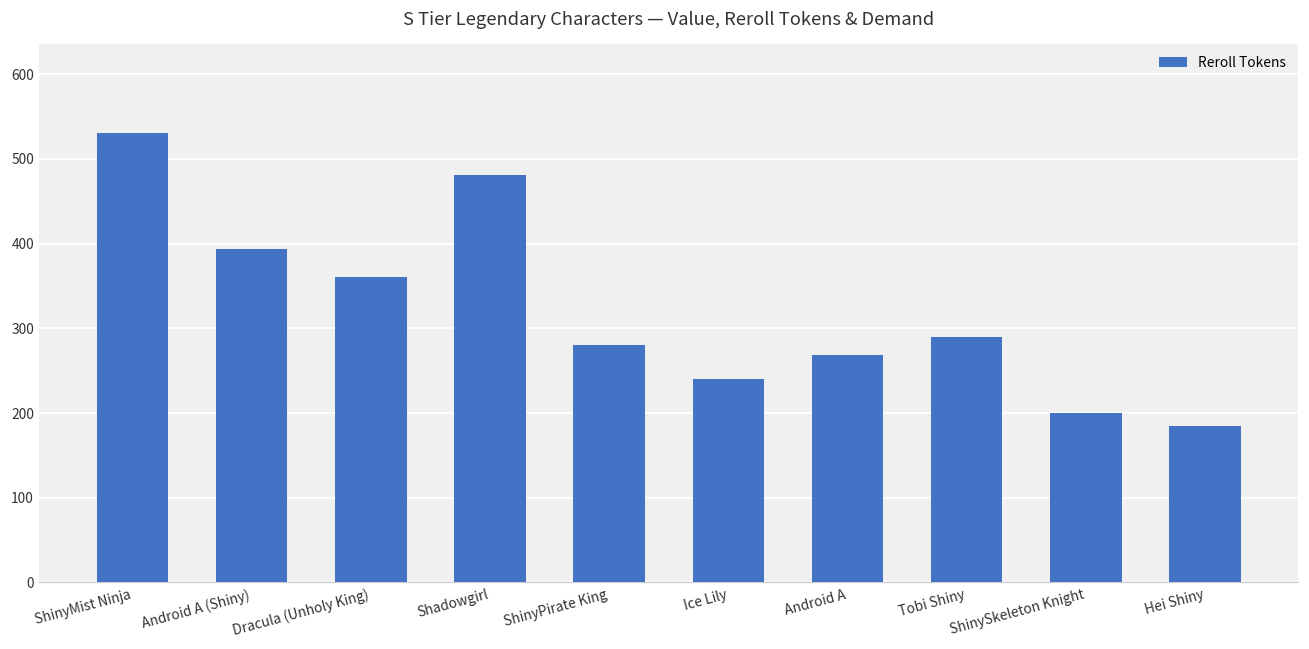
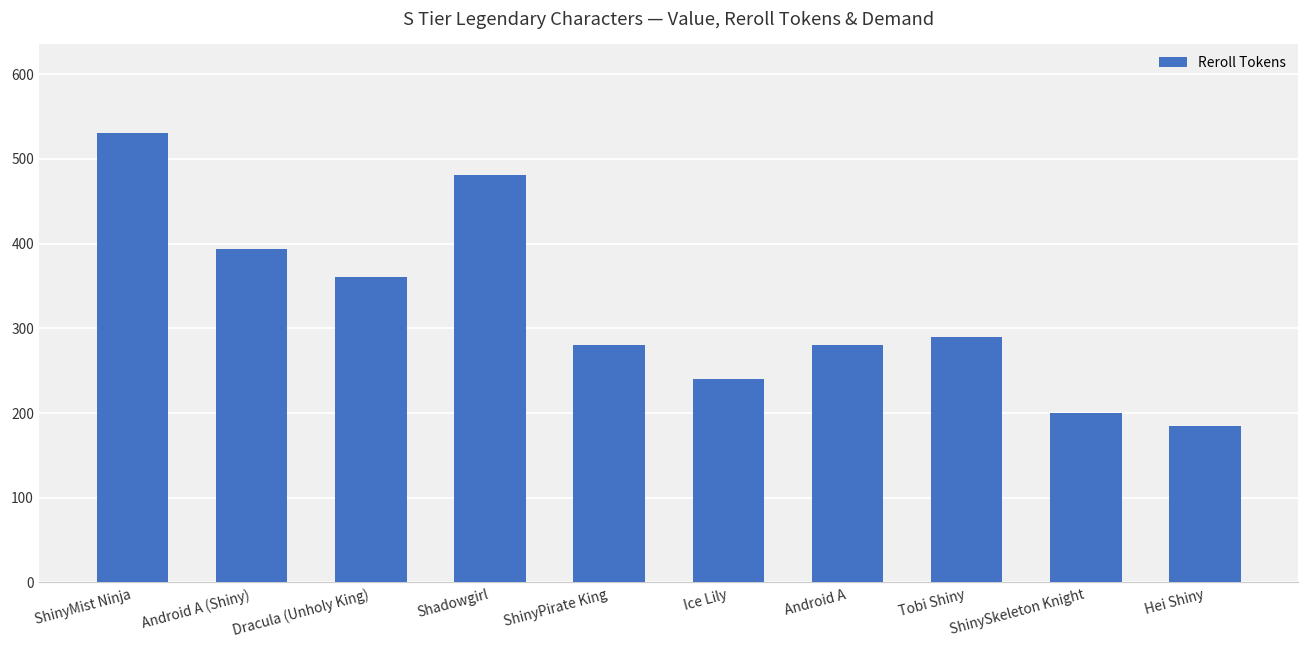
  {
    "ShinyMist Ninja": 530,
    "Android A (Shiny)": 390,
    "Dracula (Unholy King)": 360,
    "Shadowgirl": 480,
    "ShinyPirate King": 280,
    "Ice Lily": 240,
-   "Android A": 270,
+   "Android A": 280,
    "Tobi Shiny": 290,
    "ShinySkeleton Knight": 200,
    "Hei Shiny": 190
  }
